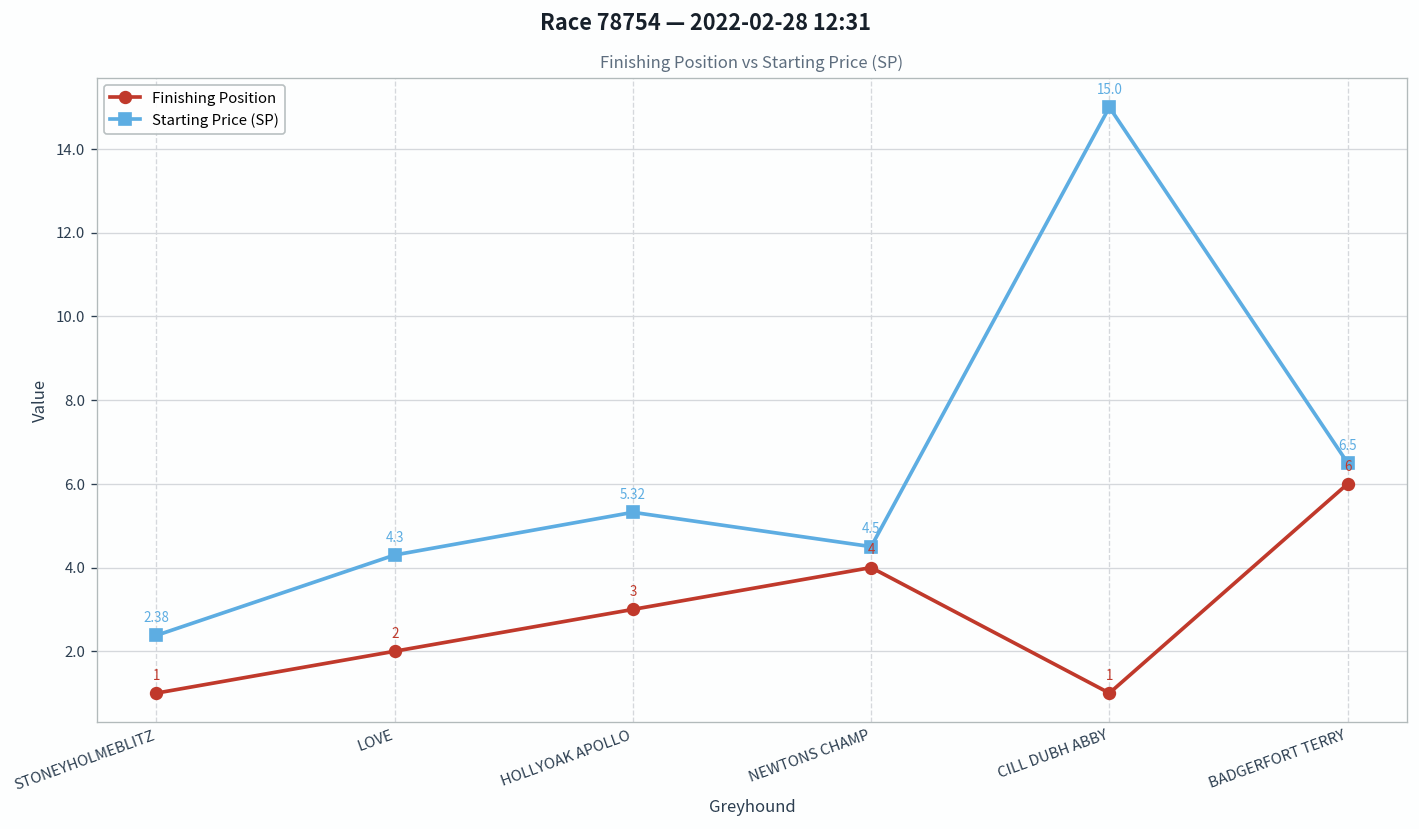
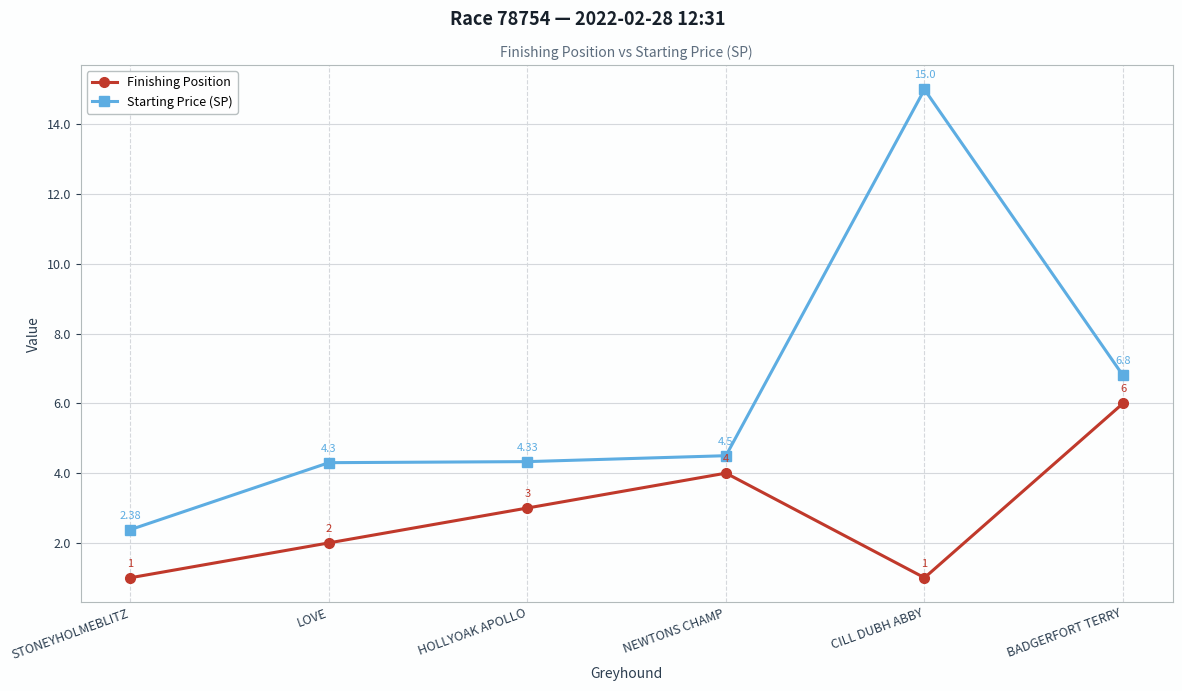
  {
    "Finishing Position": {
      "STONEYHOLMEBLITZ": 1,
      "LOVE": 2,
      "HOLLYOAK APOLLO": 3,
      "CILL DUBH ABBY": 1,
      "BADGERFORT TERRY": 6
    },
    "Starting Price (SP)": {
      "STONEYHOLMEBLITZ": 2.38,
      "LOVE": 4.3,
-     "HOLLYOAK APOLLO": 5.32,
+     "HOLLYOAK APOLLO": 4.33,
      "NEWTONS CHAMP": 4,
      "CILL DUBH ABBY": 15.0,
-     "BADGERFORT TERRY": 6.5
+     "BADGERFORT TERRY": 6.8
    }
  }
